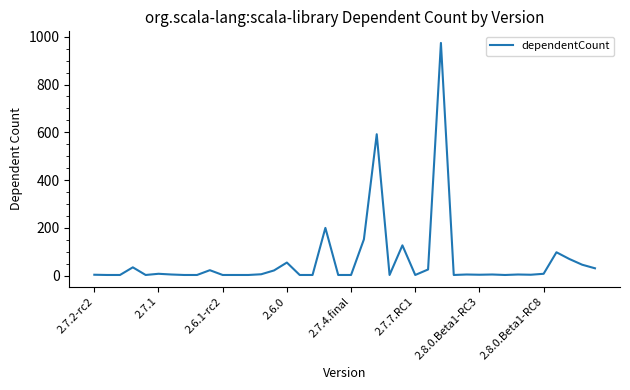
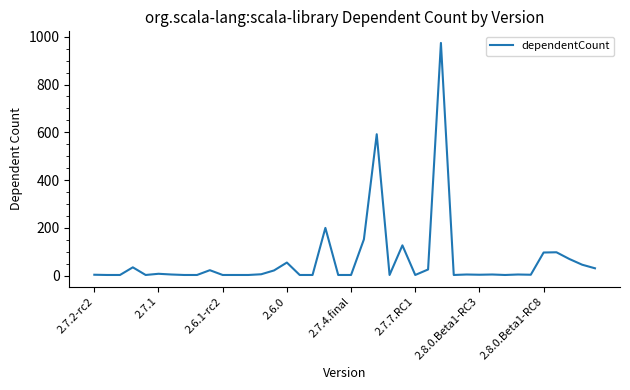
  {
    "2.7.2-rc2": 0,
    "2.7.1": 10,
    "2.6.1-rc2": 0,
    "2.6.0": 60,
    "2.7.4.final": 0,
    "2.7.7.RC1": 0,
    "2.8.0.Beta1-RC3": 0,
-   "2.8.0.Beta1-RC8": 10
+   "2.8.0.Beta1-RC8": 100
  }
